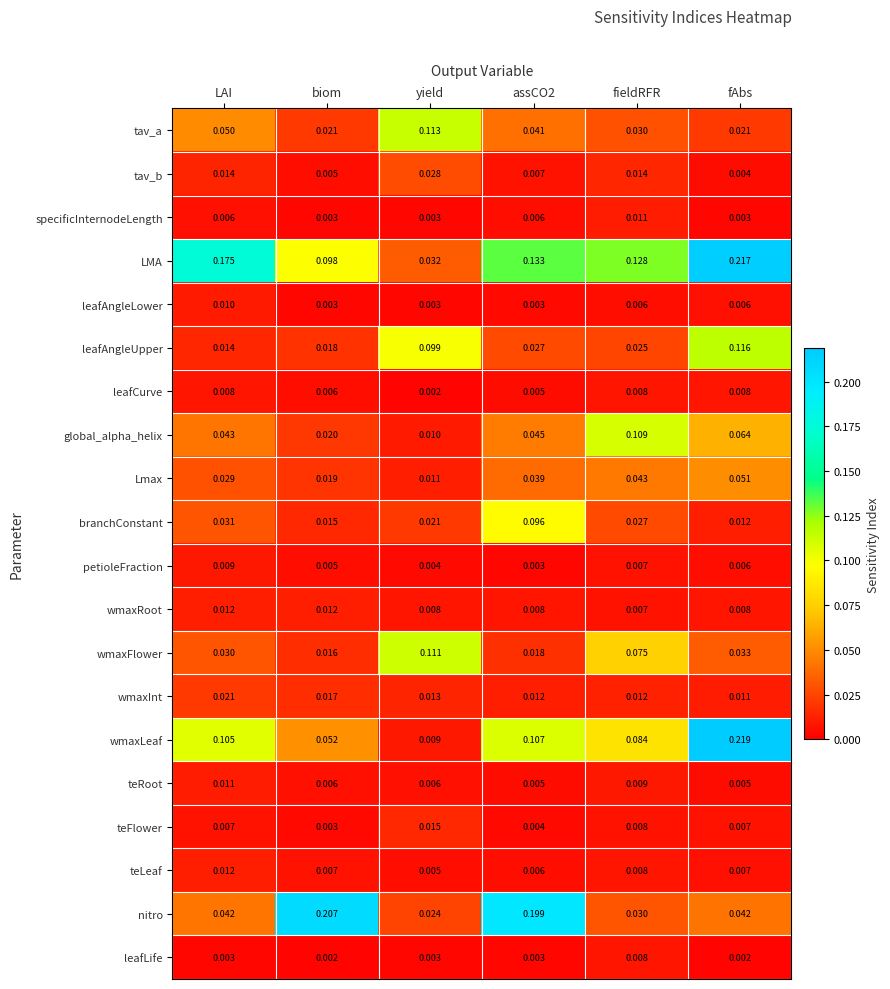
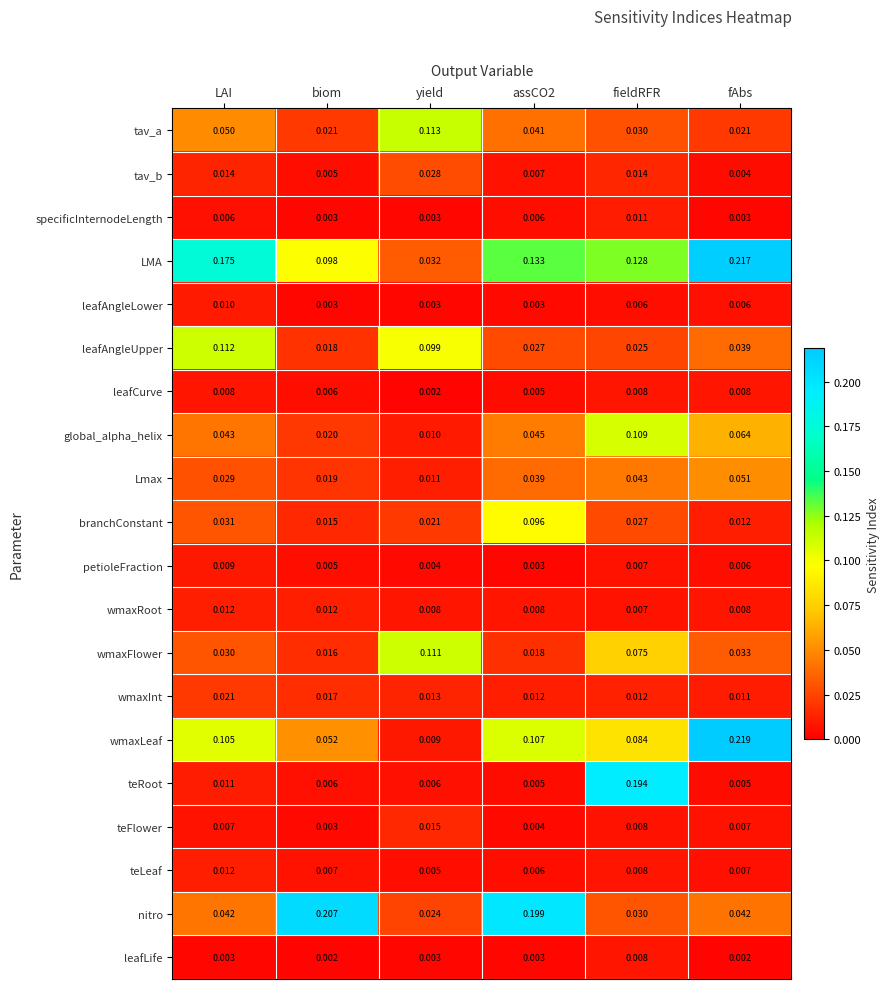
  {
    "tav_a": {
      "LAI": 0.050,
      "biom": 0.021,
      "yield": 0.113,
      "assCO2": 0.041,
      "fieldRFR": 0.030,
      "fAbs": 0.021
    },
    "tav_b": {
      "LAI": 0.014,
      "biom": 0.005,
      "yield": 0.028,
      "assCO2": 0.007,
      "fieldRFR": 0.014,
      "fAbs": 0.004
    },
    "specificInternodeLength": {
      "LAI": 0.006,
      "biom": 0.003,
      "yield": 0.003,
      "assCO2": 0.006,
      "fieldRFR": 0.011,
      "fAbs": 0.003
    },
    "LMA": {
      "LAI": 0.175,
      "biom": 0.098,
      "yield": 0.032,
      "assCO2": 0.133,
      "fieldRFR": 0.128,
      "fAbs": 0.217
    },
    "leafAngleLower": {
      "LAI": 0.010,
      "biom": 0.003,
      "yield": 0.003,
      "assCO2": 0.003,
      "fieldRFR": 0.006,
      "fAbs": 0.006
    },
    "leafAngleUpper": {
-     "LAI": 0.014,
+     "LAI": 0.112,
      "biom": 0.018,
      "yield": 0.099,
      "assCO2": 0.027,
      "fieldRFR": 0.025,
-     "fAbs": 0.116
+     "fAbs": 0.039
    },
    "leafCurve": {
      "LAI": 0.008,
      "biom": 0.006,
      "yield": 0.002,
      "assCO2": 0.005,
      "fieldRFR": 0.008,
      "fAbs": 0.008
    },
    "global_alpha_helix": {
      "LAI": 0.043,
      "biom": 0.020,
      "yield": 0.010,
      "assCO2": 0.045,
      "fieldRFR": 0.109,
      "fAbs": 0.064
    },
    "Lmax": {
      "LAI": 0.029,
      "biom": 0.019,
      "yield": 0.011,
      "assCO2": 0.039,
      "fieldRFR": 0.043,
      "fAbs": 0.051
    },
    "branchConstant": {
      "LAI": 0.031,
      "biom": 0.015,
      "yield": 0.021,
      "assCO2": 0.096,
      "fieldRFR": 0.027,
      "fAbs": 0.012
    },
    "petioleFraction": {
      "LAI": 0.009,
      "biom": 0.005,
      "yield": 0.004,
      "assCO2": 0.003,
      "fieldRFR": 0.007,
      "fAbs": 0.006
    },
    "wmaxRoot": {
      "LAI": 0.012,
      "biom": 0.012,
      "yield": 0.008,
      "assCO2": 0.008,
      "fieldRFR": 0.007,
      "fAbs": 0.008
    },
    "wmaxFlower": {
      "LAI": 0.030,
      "biom": 0.016,
      "yield": 0.111,
      "assCO2": 0.018,
      "fieldRFR": 0.075,
      "fAbs": 0.033
    },
    "wmaxInt": {
      "LAI": 0.021,
      "biom": 0.017,
      "yield": 0.013,
      "assCO2": 0.012,
      "fieldRFR": 0.012,
      "fAbs": 0.011
    },
    "wmaxLeaf": {
      "LAI": 0.105,
      "biom": 0.052,
      "yield": 0.009,
      "assCO2": 0.107,
      "fieldRFR": 0.084,
      "fAbs": 0.219
    },
    "teRoot": {
      "LAI": 0.011,
      "biom": 0.006,
      "yield": 0.006,
      "assCO2": 0.005,
-     "fieldRFR": 0.009,
+     "fieldRFR": 0.194,
      "fAbs": 0.005
    },
    "teFlower": {
      "LAI": 0.007,
      "biom": 0.003,
      "yield": 0.015,
      "assCO2": 0.004,
      "fieldRFR": 0.008,
      "fAbs": 0.007
    },
    "teLeaf": {
      "LAI": 0.012,
      "biom": 0.007,
      "yield": 0.005,
      "assCO2": 0.006,
      "fieldRFR": 0.008,
      "fAbs": 0.007
    },
    "nitro": {
      "LAI": 0.042,
      "biom": 0.207,
      "yield": 0.024,
      "assCO2": 0.199,
      "fieldRFR": 0.030,
      "fAbs": 0.042
    },
    "leafLife": {
      "LAI": 0.003,
      "biom": 0.002,
      "yield": 0.003,
      "assCO2": 0.003,
      "fieldRFR": 0.008,
      "fAbs": 0.002
    }
  }
